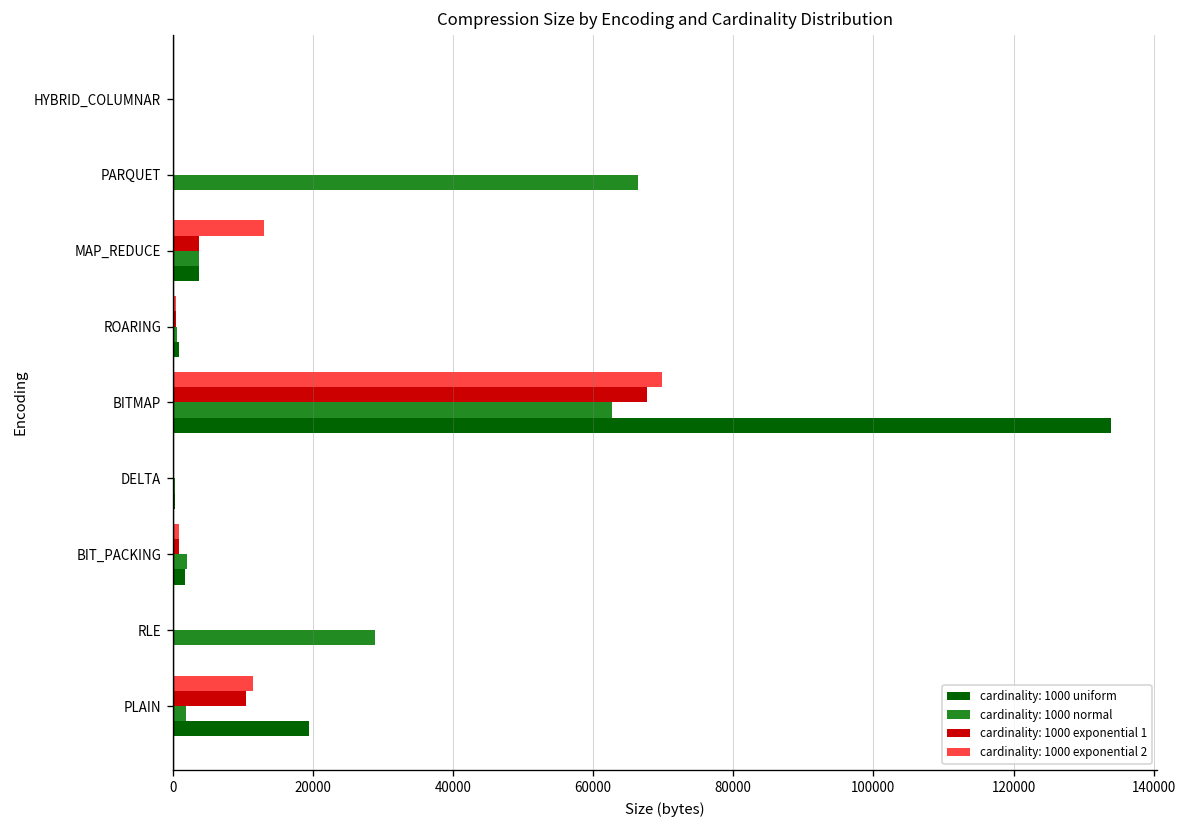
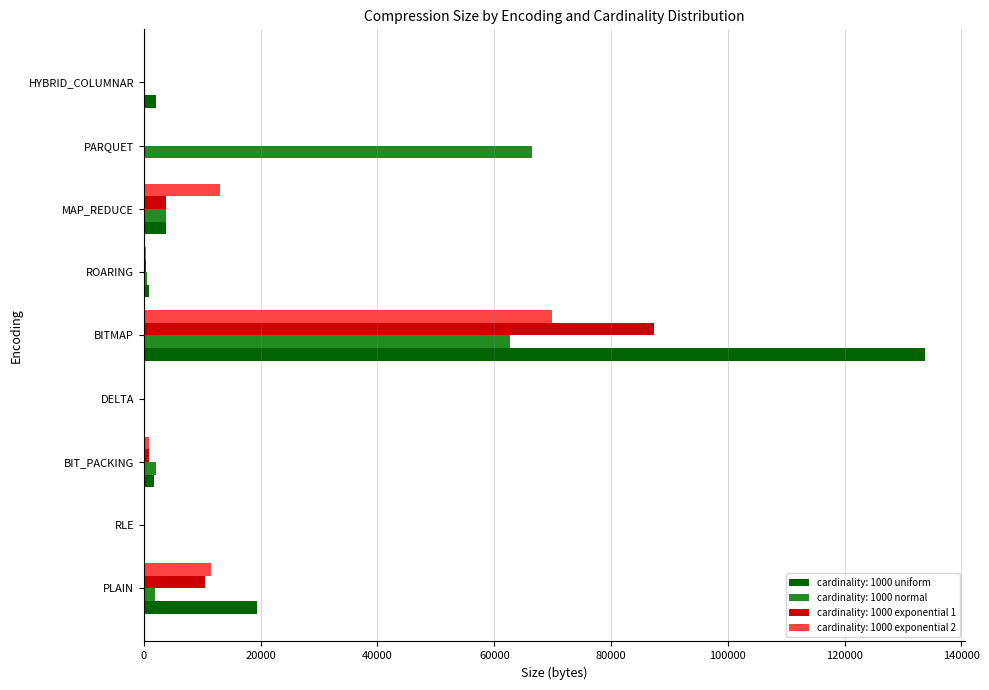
  {
    "cardinality: 1000 uniform": {
-     "HYBRID_COLUMNAR": 0,
+     "HYBRID_COLUMNAR": 2000,
      "MAP_REDUCE": 4000,
      "ROARING": 1000,
      "BITMAP": 134000,
      "BIT_PACKING": 2000,
      "PLAIN": 19000
    },
    "cardinality: 1000 normal": {
      "PARQUET": 66000,
      "MAP_REDUCE": 4000,
      "ROARING": 1000,
      "BITMAP": 63000,
      "BIT_PACKING": 2000,
-     "RLE": 29000,
+     "RLE": 0,
      "PLAIN": 2000
    },
    "cardinality: 1000 exponential 1": {
      "MAP_REDUCE": 4000,
-     "BITMAP": 68000,
+     "BITMAP": 87000,
      "BIT_PACKING": 1000,
      "PLAIN": 10000
    },
    "cardinality: 1000 exponential 2": {
      "MAP_REDUCE": 13000,
      "ROARING": 0,
      "BITMAP": 70000,
      "BIT_PACKING": 1000,
      "PLAIN": 11000
    }
  }
